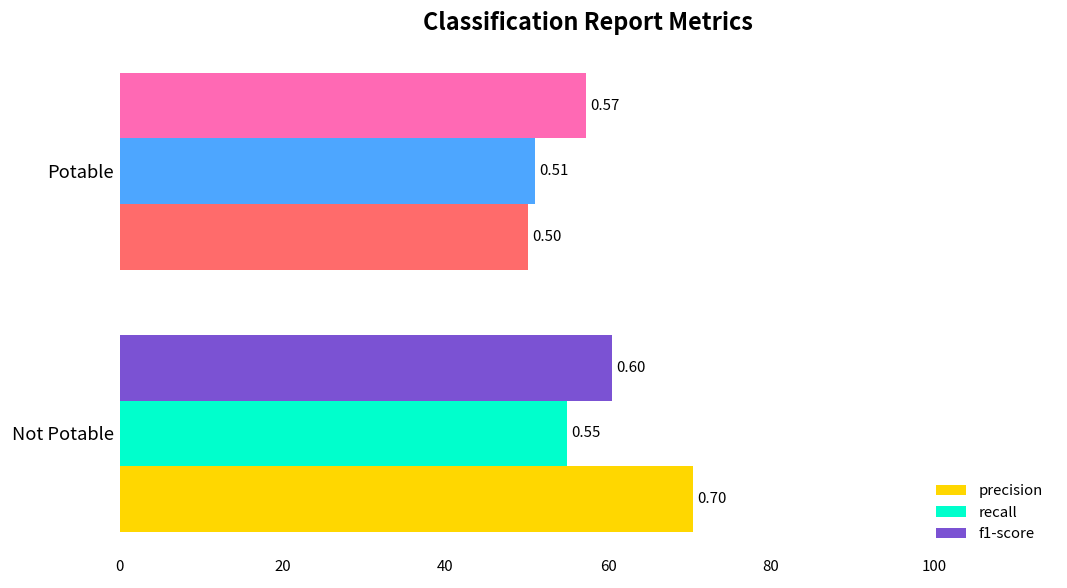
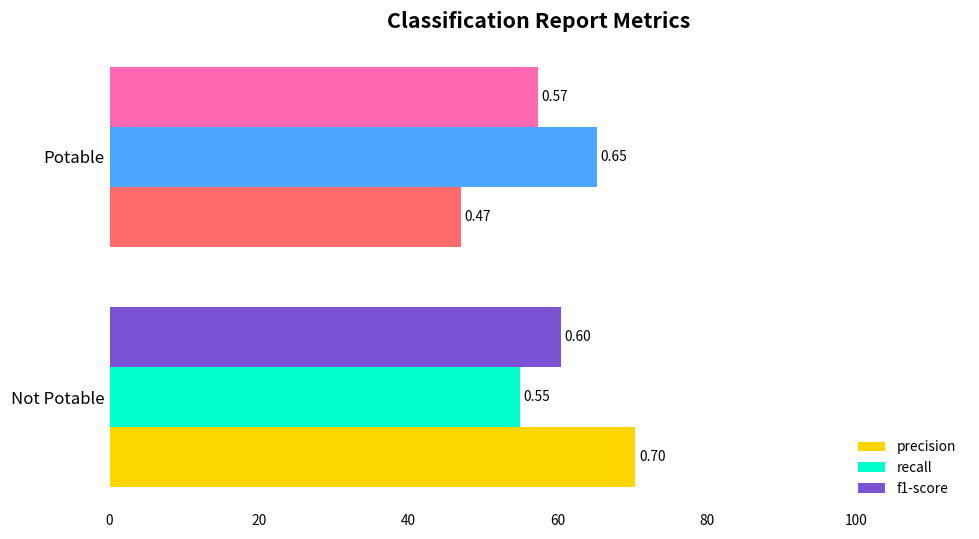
  {
    "precision": {
-     "Potable": 0.50,
+     "Potable": 0.47,
      "Not Potable": 0.70
    },
    "recall": {
-     "Potable": 0.51,
+     "Potable": 0.65,
      "Not Potable": 0.55
    },
    "f1-score": {
      "Potable": 0.57,
      "Not Potable": 0.60
    }
  }
